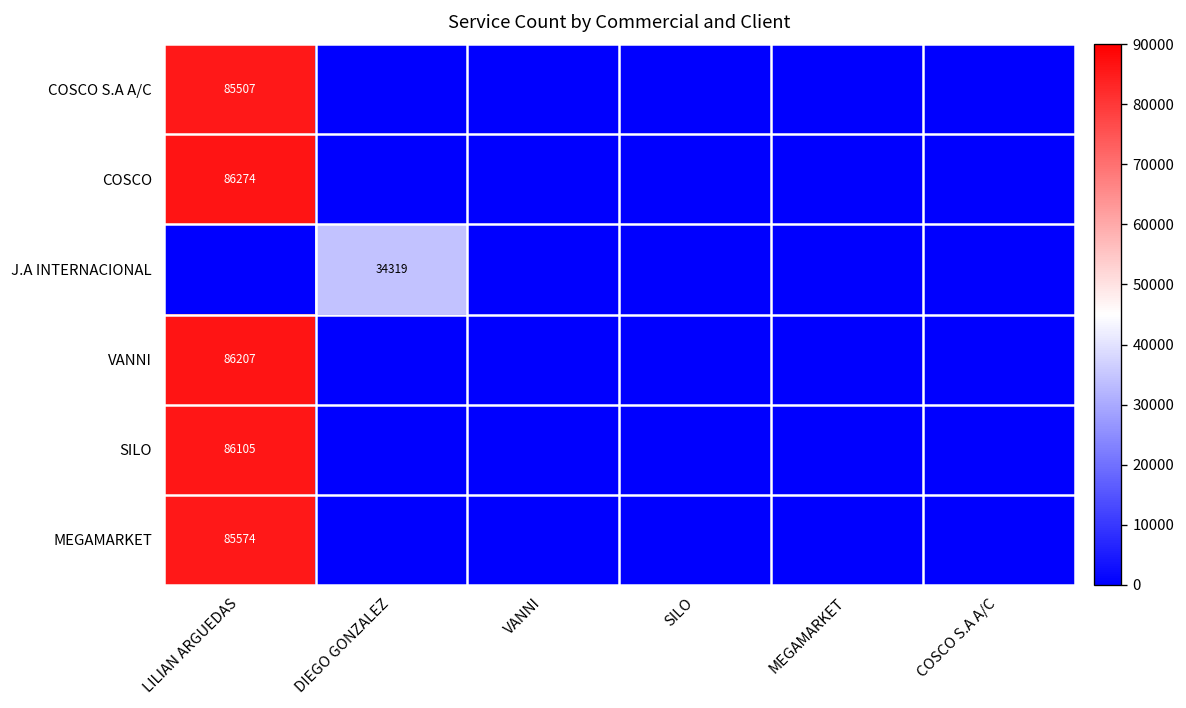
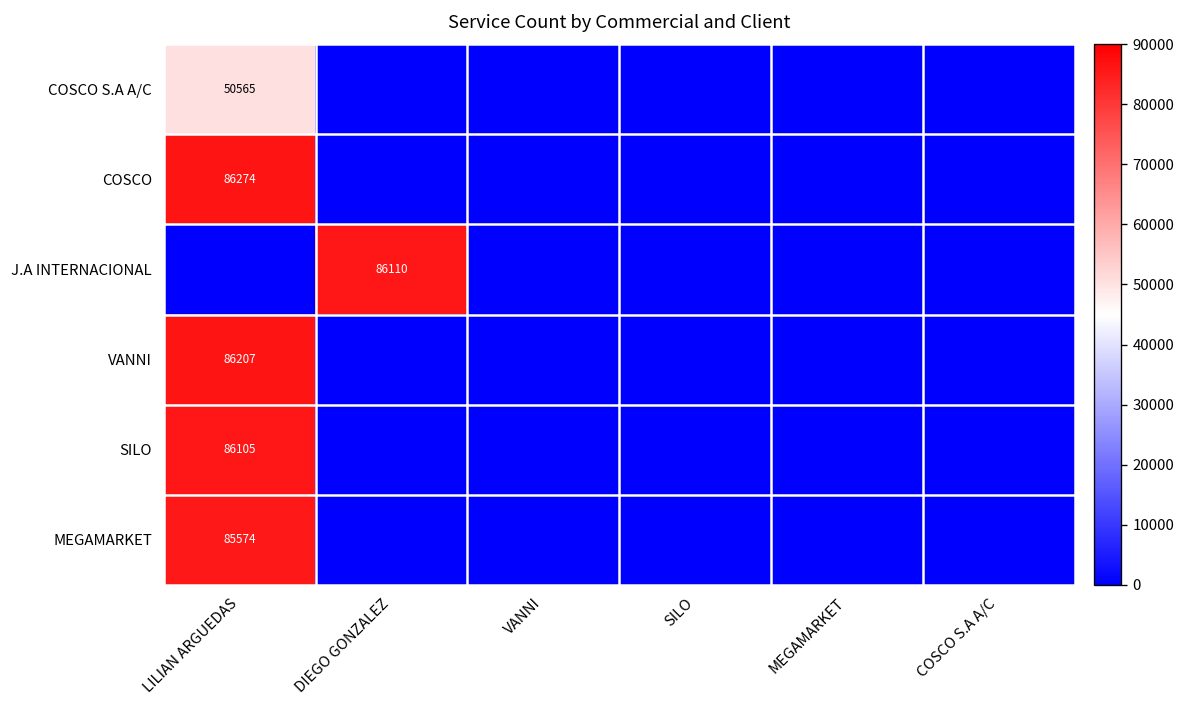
  {
    "COSCO S.A A/C": {
-     "LILIAN ARGUEDAS": 85507
+     "LILIAN ARGUEDAS": 50565
    },
    "COSCO": {
      "LILIAN ARGUEDAS": 86274
    },
    "J.A INTERNACIONAL": {
-     "DIEGO GONZALEZ": 34319
+     "DIEGO GONZALEZ": 86110
    },
    "VANNI": {
      "LILIAN ARGUEDAS": 86207
    },
    "SILO": {
      "LILIAN ARGUEDAS": 86105
    },
    "MEGAMARKET": {
      "LILIAN ARGUEDAS": 85574
    }
  }
